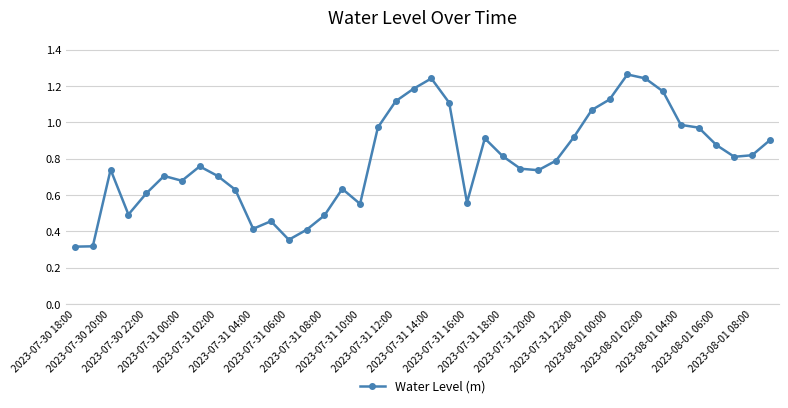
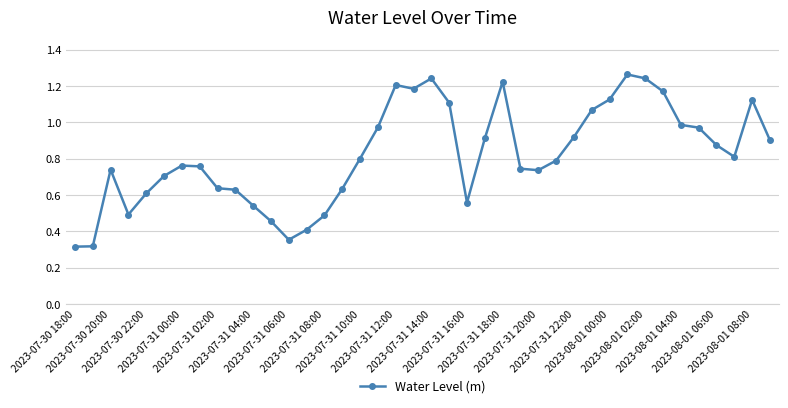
  {
    "2023-07-30 18:00": 0.32,
    "2023-07-30 20:00": 0.74,
    "2023-07-30 22:00": 0.61,
-   "2023-07-31 00:00": 0.68,
-   "2023-07-31 02:00": 0.70,
-   "2023-07-31 04:00": 0.41,
+   "2023-07-31 00:00": 0.76,
+   "2023-07-31 02:00": 0.64,
+   "2023-07-31 04:00": 0.54,
    "2023-07-31 06:00": 0.35,
    "2023-07-31 08:00": 0.49,
-   "2023-07-31 10:00": 0.55,
-   "2023-07-31 12:00": 1.12,
+   "2023-07-31 10:00": 0.80,
+   "2023-07-31 12:00": 1.20,
    "2023-07-31 14:00": 1.24,
    "2023-07-31 16:00": 0.56,
-   "2023-07-31 18:00": 0.81,
+   "2023-07-31 18:00": 1.22,
    "2023-07-31 20:00": 0.74,
    "2023-07-31 22:00": 0.92,
    "2023-08-01 00:00": 1.13,
    "2023-08-01 02:00": 1.24,
    "2023-08-01 04:00": 0.99,
    "2023-08-01 06:00": 0.87,
-   "2023-08-01 08:00": 0.82
+   "2023-08-01 08:00": 1.12
  }
